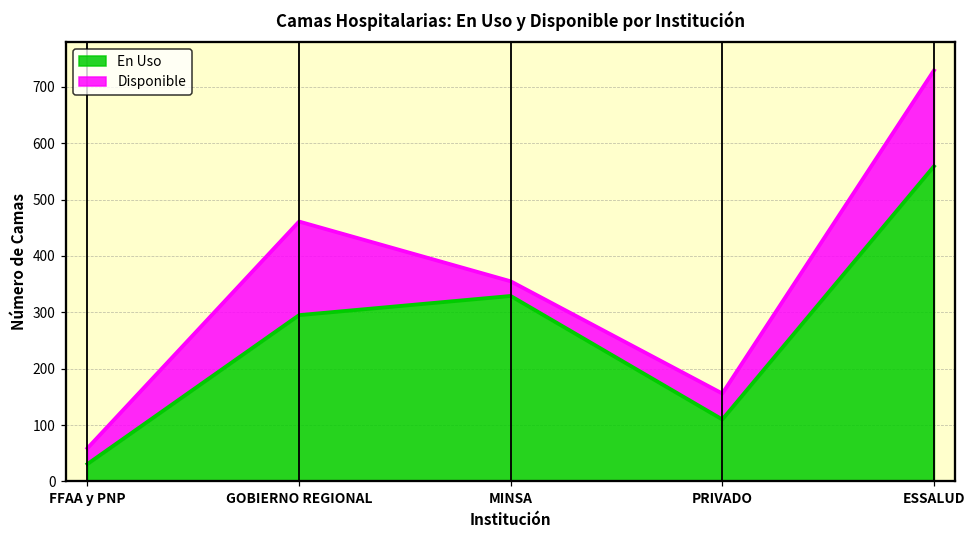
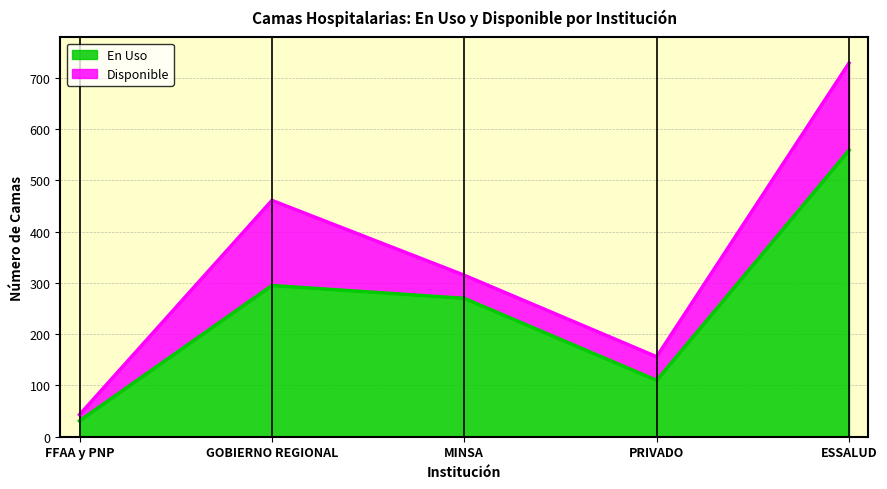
  {
    "En Uso": {
      "FFAA y PNP": 30,
      "GOBIERNO REGIONAL": 300,
-     "MINSA": 330,
+     "MINSA": 270,
      "PRIVADO": 110,
      "ESSALUD": 560
    },
    "Disponible": {
-     "FFAA y PNP": 30,
+     "FFAA y PNP": 10,
      "GOBIERNO REGIONAL": 170,
-     "MINSA": 30,
+     "MINSA": 50,
      "PRIVADO": 50,
      "ESSALUD": 170
    }
  }
